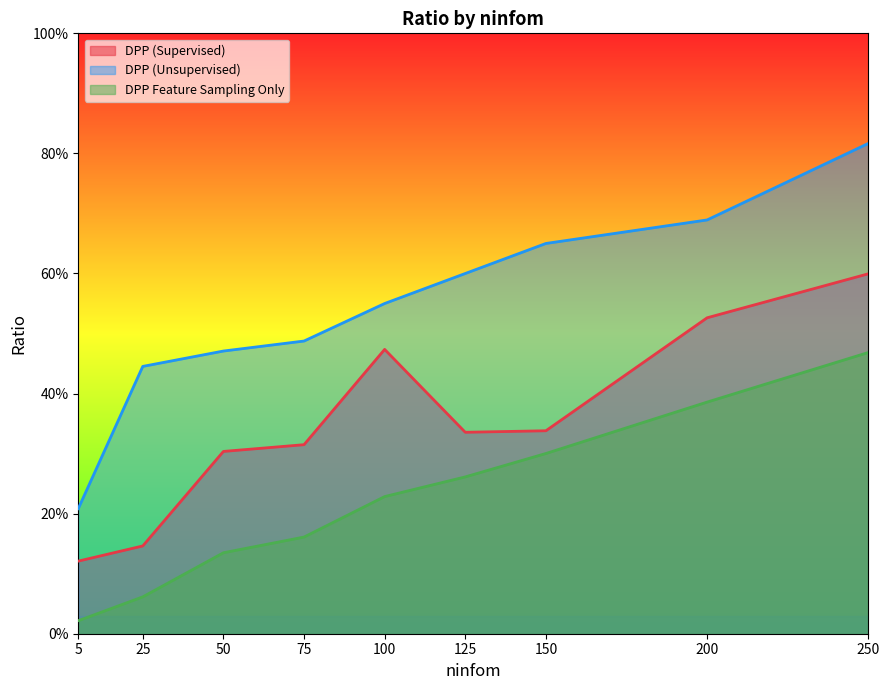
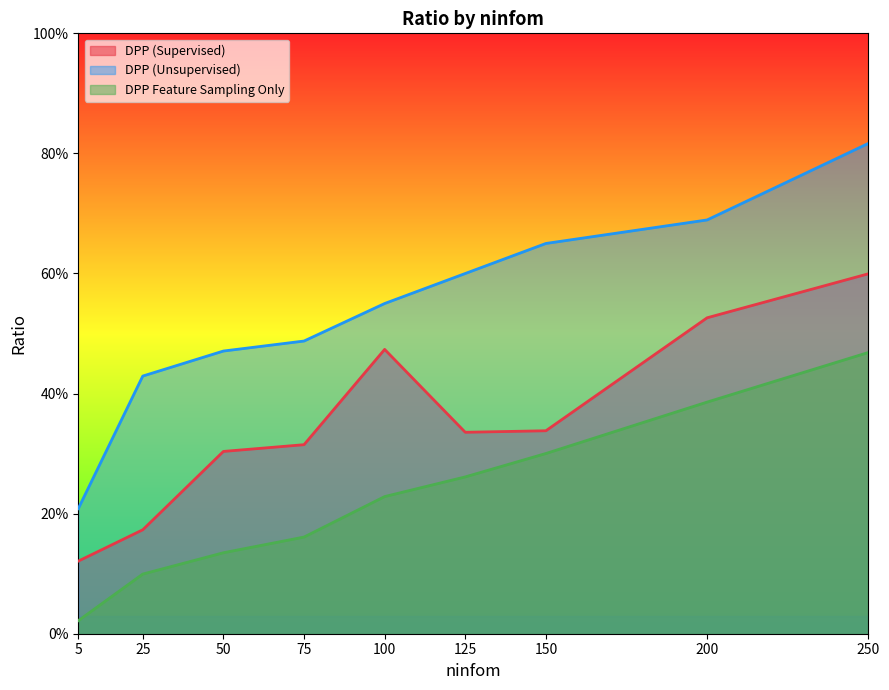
  {
    "DPP (Supervised)": {
      "5": "12%",
-     "25": "15%",
+     "25": "17%",
      "50": "30%",
      "75": "31%",
      "100": "47%",
      "125": "34%",
      "150": "34%",
      "200": "53%",
      "250": "60%"
    },
    "DPP (Unsupervised)": {
      "5": "21%",
-     "25": "45%",
+     "25": "43%",
      "50": "47%",
      "75": "49%",
      "100": "55%",
      "125": "60%",
      "150": "65%",
      "200": "69%",
      "250": "82%"
    },
    "DPP Feature Sampling Only": {
-     "25": "6%",
+     "25": "10%",
      "50": "13%",
      "75": "16%",
      "100": "23%",
      "125": "26%",
      "150": "30%",
      "200": "39%",
      "250": "47%"
    }
  }
